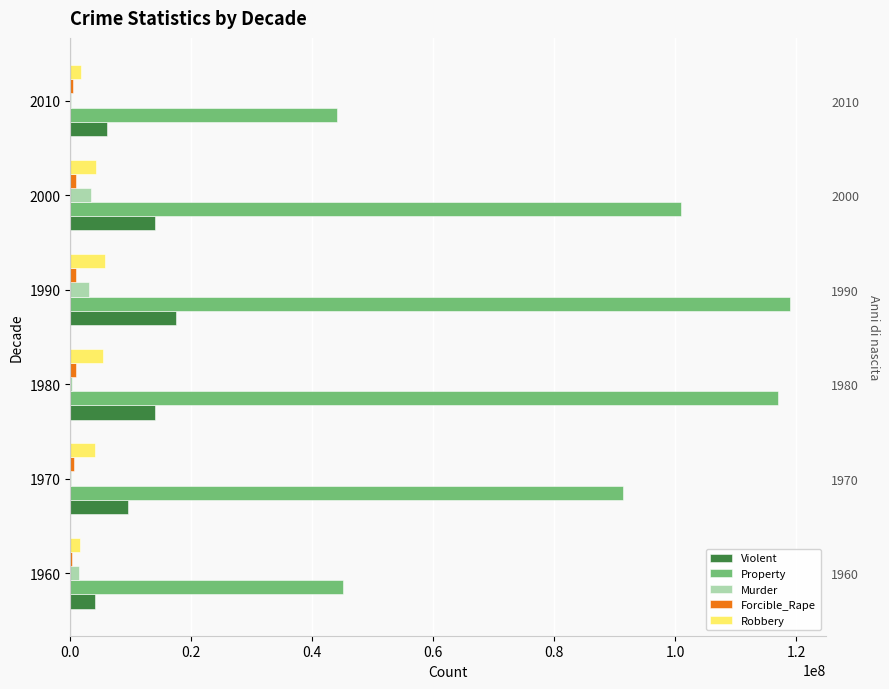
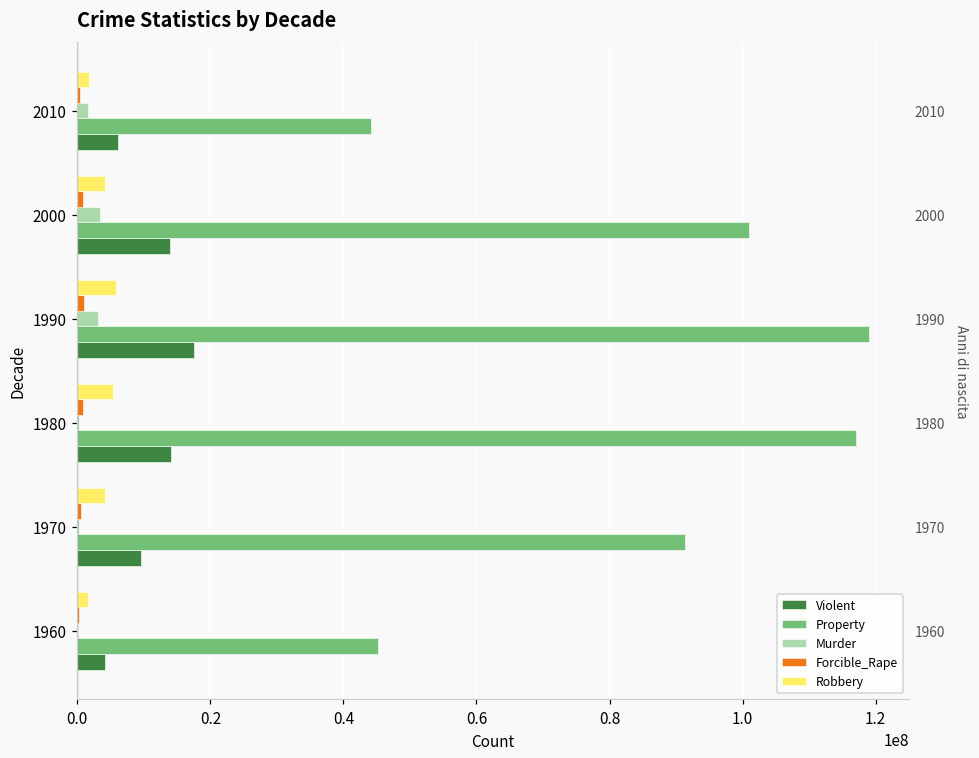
  {
    "Murder": {
-     "2010": 0,
+     "2010": 2000000,
      "2000": 3000000,
      "1990": 3000000,
-     "1960": 1000000
+     "1960": 0
    }
  }
